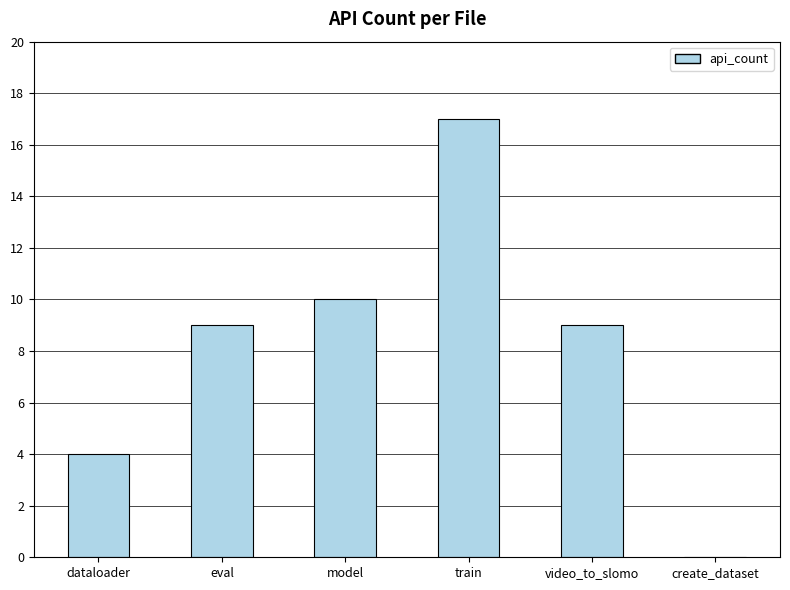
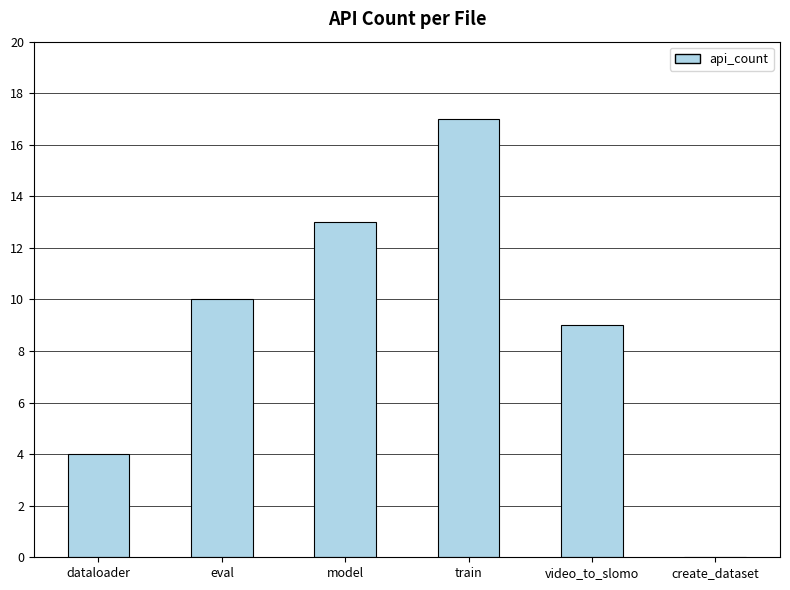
  {
    "dataloader": 4,
-   "eval": 9,
-   "model": 10,
+   "eval": 10,
+   "model": 13,
    "train": 17,
    "video_to_slomo": 9,
    "create_dataset": 0
  }
